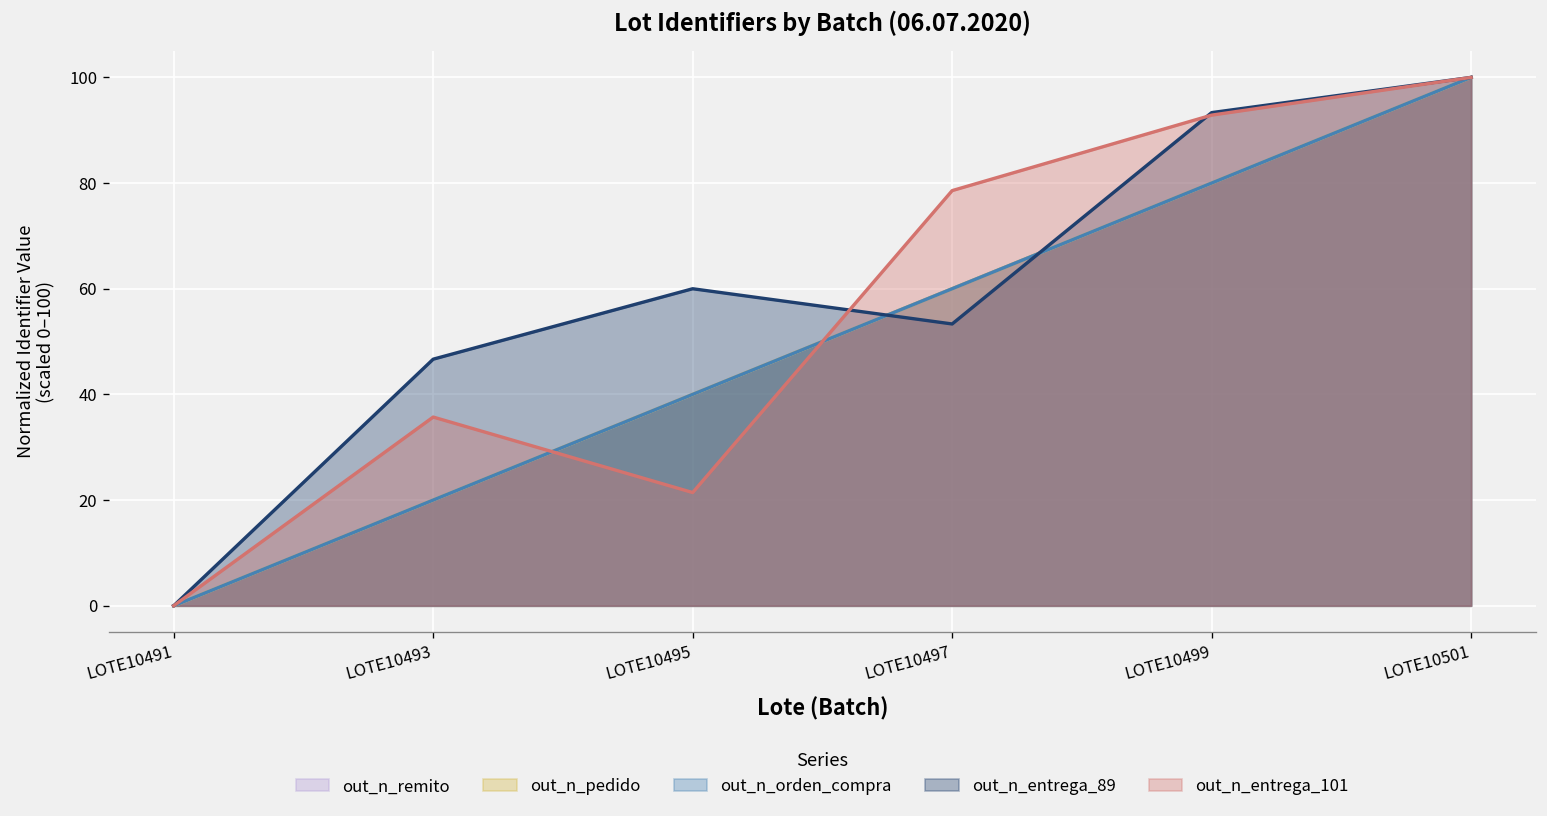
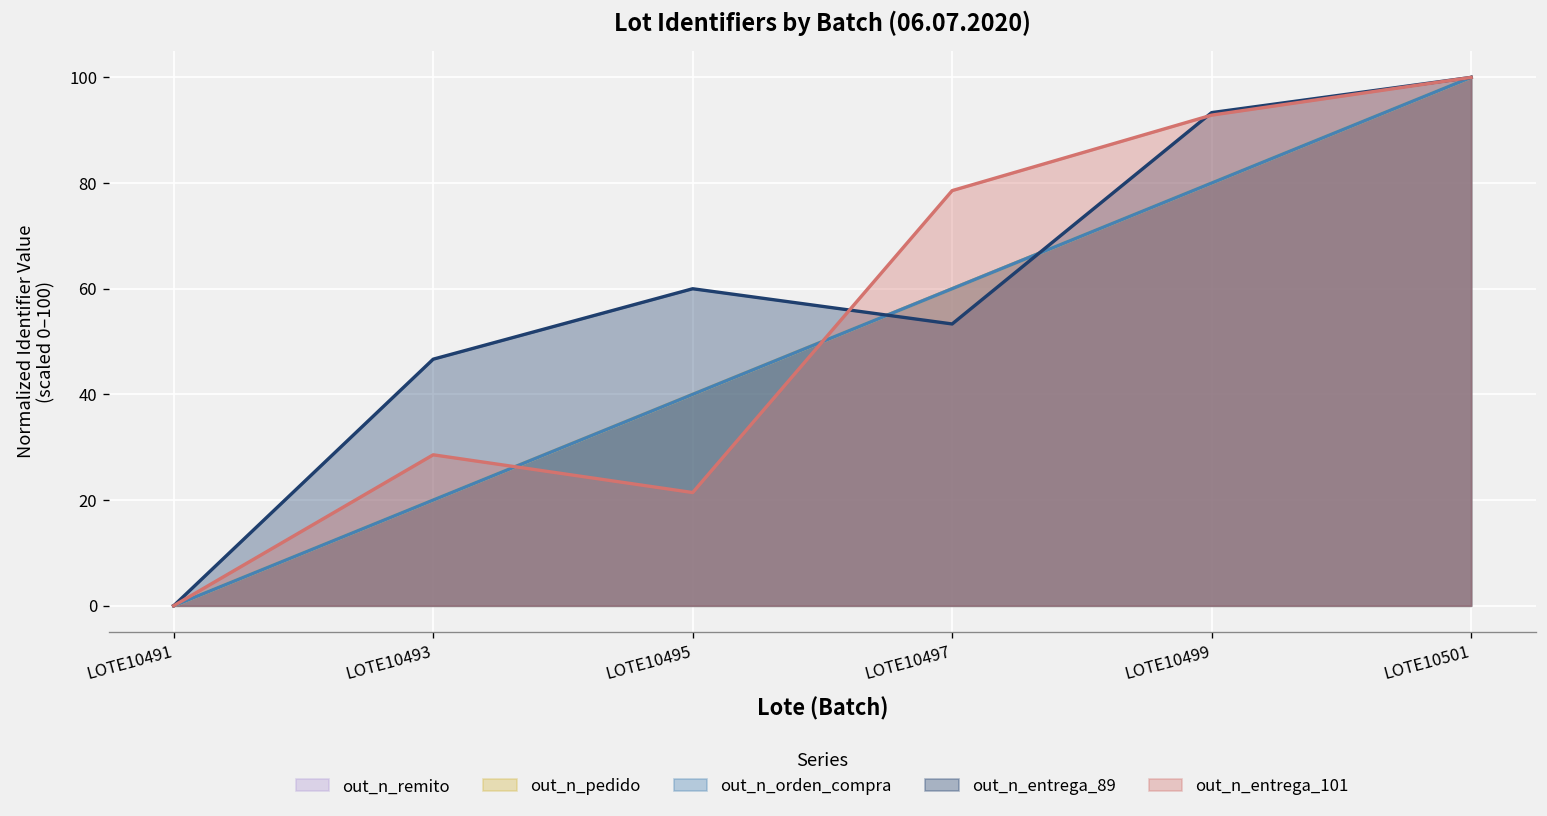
  {
    "out_n_entrega_101": {
-     "LOTE10493": 36,
+     "LOTE10493": 29,
      "LOTE10495": 21,
      "LOTE10497": 79
    }
  }
